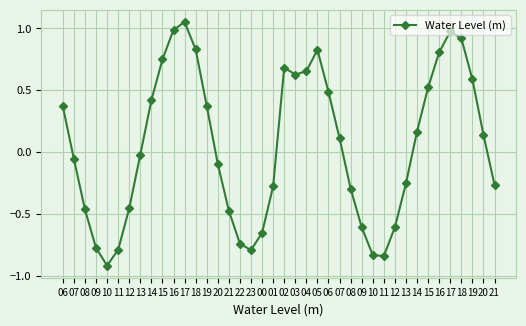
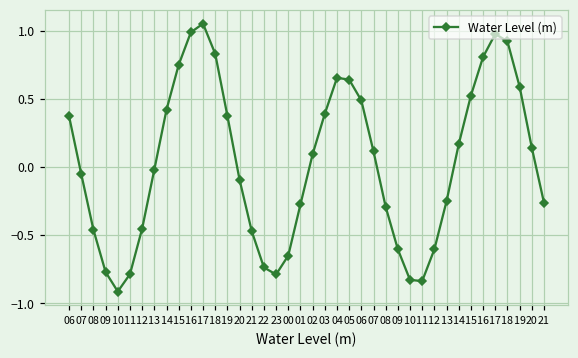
  {
    "22": -0.74,
    "23": -0.79,
    "00": -0.65,
    "01": -0.28,
-   "02": 0.68,
-   "03": 0.63,
+   "02": 0.09,
+   "03": 0.39,
    "04": 0.65,
-   "05": 0.83
+   "05": 0.64
  }
